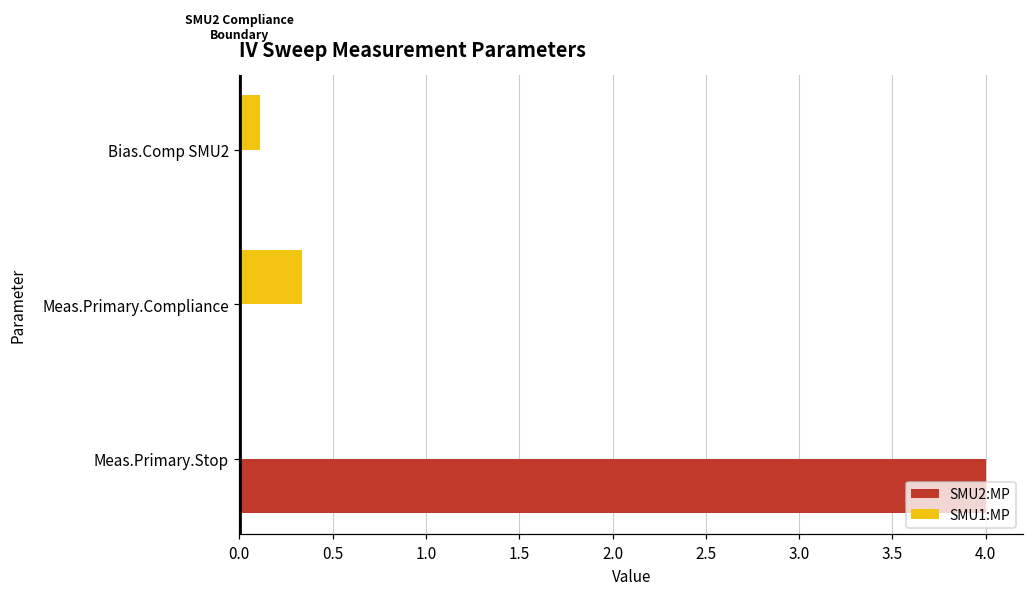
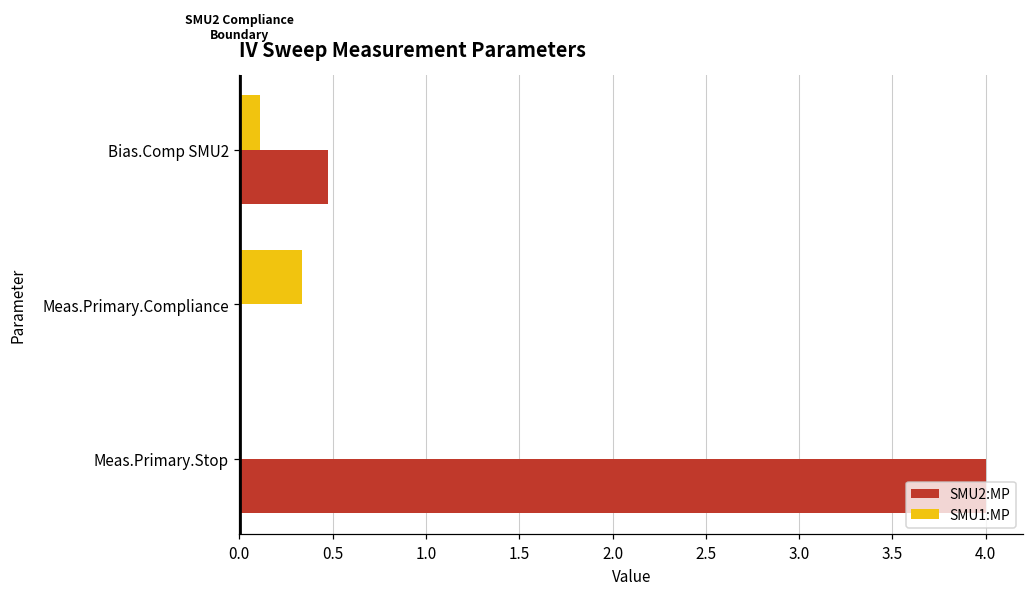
  {
    "SMU2:MP": {
-     "Bias.Comp SMU2": 0.00
+     "Bias.Comp SMU2": 0.47
    },
    "SMU1:MP": {
      "Bias.Comp SMU2": 0.11,
      "Meas.Primary.Compliance": 0.34,
      "Meas.Primary.Stop": 0.00
    }
  }
